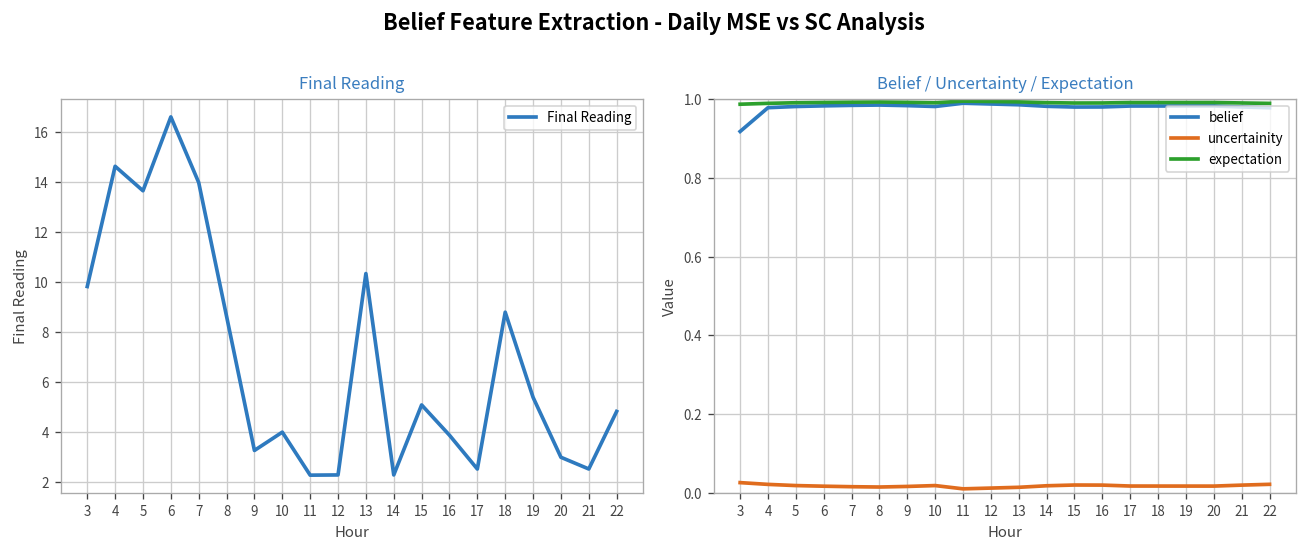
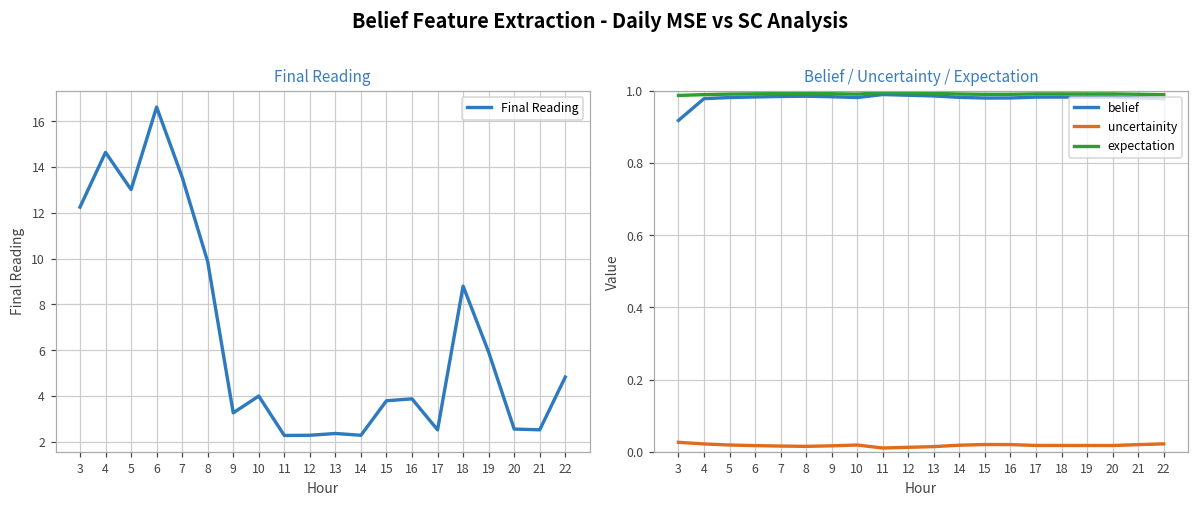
  {
    "Final Reading": {
-     "3": 9.8,
+     "3": 12.2,
      "4": 14.6,
-     "5": 13.7,
+     "5": 13.0,
      "6": 16.6,
-     "7": 14.0,
-     "8": 8.6,
+     "7": 13.6,
+     "8": 9.9,
      "9": 3.3,
      "10": 4.0,
      "11": 2.3,
      "12": 2.3,
-     "13": 10.3,
+     "13": 2.4,
      "14": 2.3,
-     "15": 5.1,
+     "15": 3.8,
      "16": 3.9,
      "17": 2.5,
      "18": 8.8,
-     "19": 5.4,
-     "20": 3.0,
+     "19": 5.9,
+     "20": 2.5,
      "21": 2.5,
      "22": 4.8
    },
    "Belief / Uncertainty / Expectation": {
      "belief": {
        "3": 0.92,
        "4": 0.98,
        "5": 0.98,
        "6": 0.98,
        "7": 0.98,
        "9": 0.98,
        "10": 0.98,
        "14": 0.98,
        "15": 0.98,
        "16": 0.98,
        "17": 0.98,
        "18": 0.98
      },
      "uncertainity": {
        "3": 0.03,
        "4": 0.02,
        "5": 0.02,
        "6": 0.02,
        "7": 0.02,
        "8": 0.02,
        "9": 0.02,
        "10": 0.02,
        "11": 0.01,
        "12": 0.01,
        "13": 0.01,
        "14": 0.02,
        "15": 0.02,
        "16": 0.02,
        "17": 0.02,
        "18": 0.02,
        "19": 0.02,
        "20": 0.02,
        "21": 0.02,
        "22": 0.02
      },
      "expectation": {
        "3": 0.99,
        "4": 0.99,
        "5": 0.99,
        "6": 0.99,
        "7": 0.99,
        "9": 0.99,
        "10": 0.99,
        "14": 0.99,
        "15": 0.99,
        "16": 0.99,
        "17": 0.99,
        "18": 0.99,
        "19": 0.99,
        "20": 0.99,
        "21": 0.99,
        "22": 0.99
      }
    }
  }
